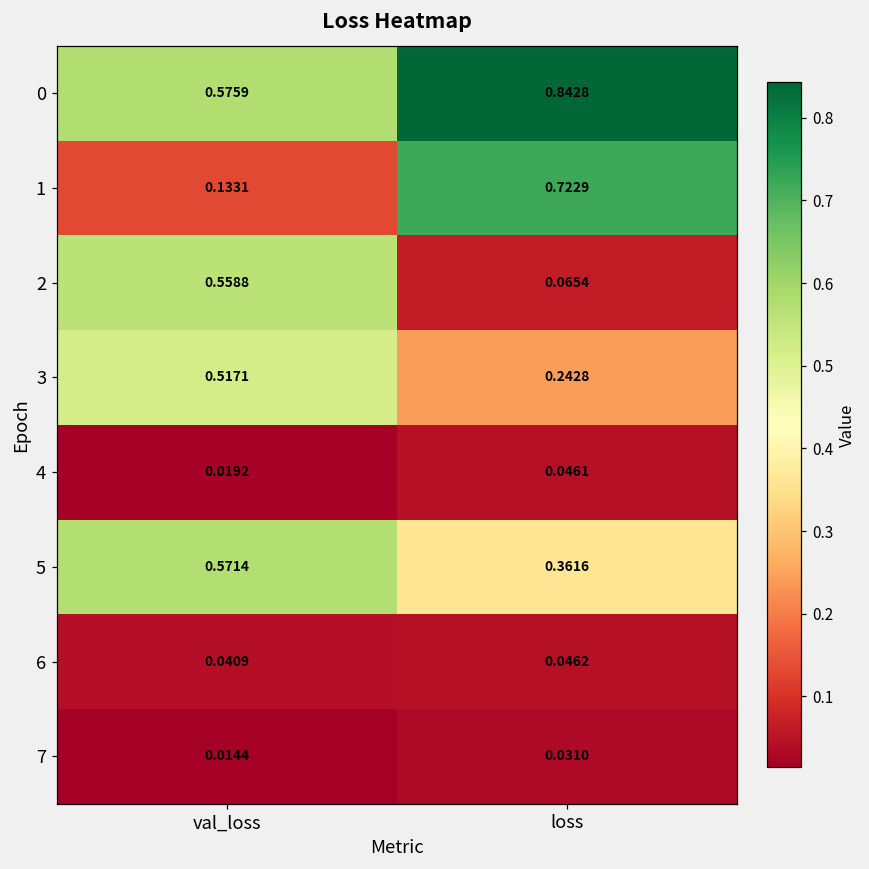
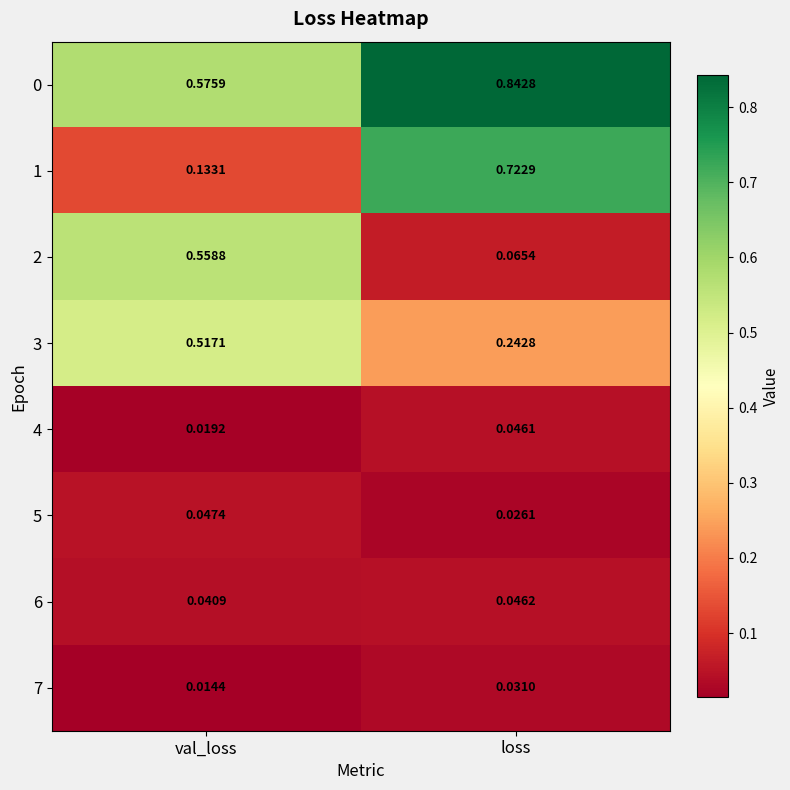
  {
    "0": {
      "val_loss": 0.5759,
      "loss": 0.8428
    },
    "1": {
      "val_loss": 0.1331,
      "loss": 0.7229
    },
    "2": {
      "val_loss": 0.5588,
      "loss": 0.0654
    },
    "3": {
      "val_loss": 0.5171,
      "loss": 0.2428
    },
    "4": {
      "val_loss": 0.0192,
      "loss": 0.0461
    },
    "5": {
-     "val_loss": 0.5714,
-     "loss": 0.3616
+     "val_loss": 0.0474,
+     "loss": 0.0261
    },
    "6": {
      "val_loss": 0.0409,
      "loss": 0.0462
    },
    "7": {
      "val_loss": 0.0144,
      "loss": 0.0310
    }
  }
